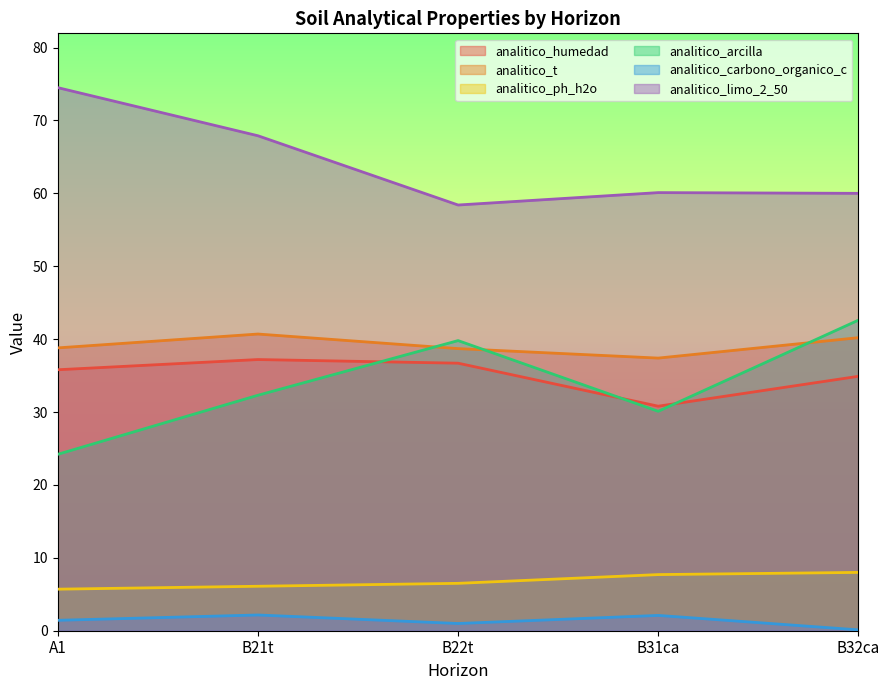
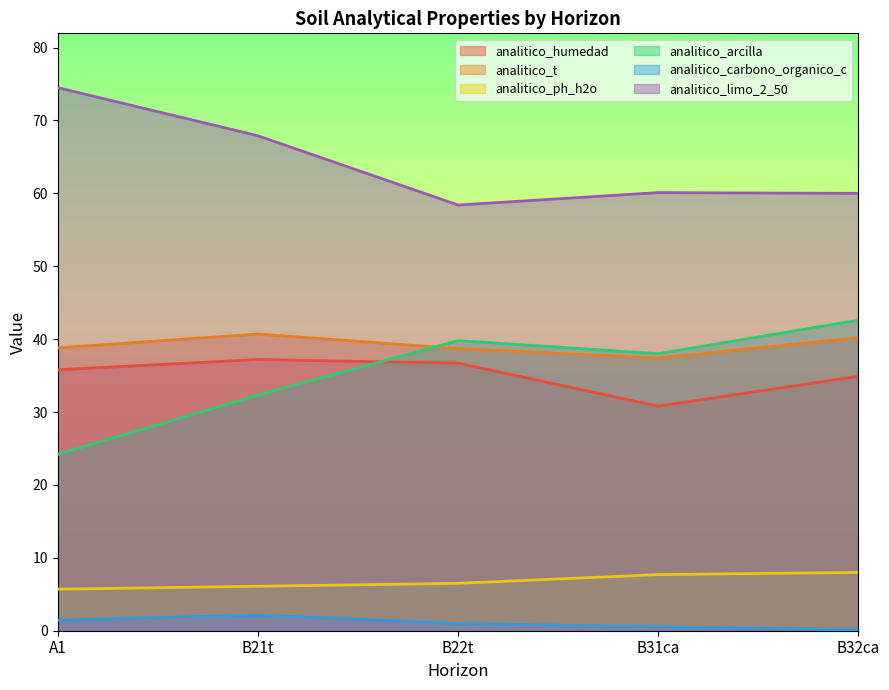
  {
    "analitico_arcilla": {
      "A1": 24,
      "B21t": 32,
      "B22t": 40,
-     "B31ca": 30,
+     "B31ca": 38,
      "B32ca": 43
    },
    "analitico_carbono_organico_c": {
      "A1": 1,
      "B21t": 2,
      "B22t": 1,
-     "B31ca": 2,
+     "B31ca": 1,
      "B32ca": 0
    },
    "analitico_limo_2_50": {
      "A1": 75,
      "B21t": 68,
      "B22t": 58,
      "B31ca": 60,
      "B32ca": 60
    }
  }
